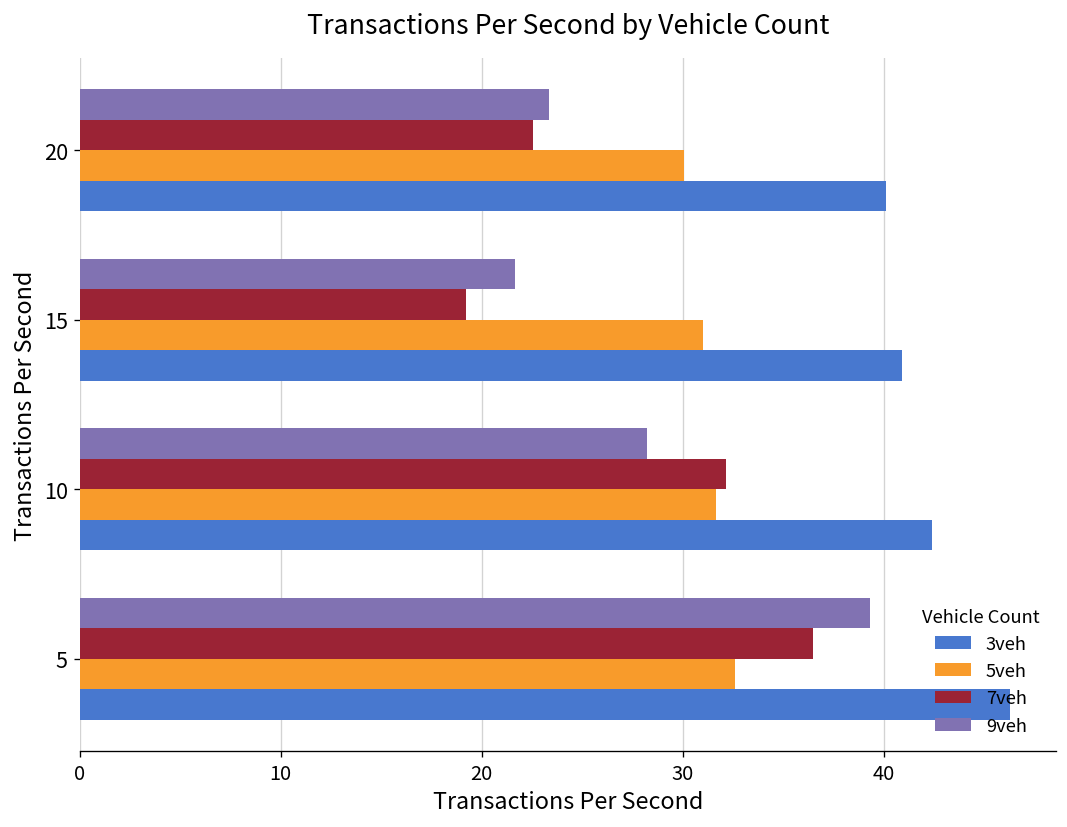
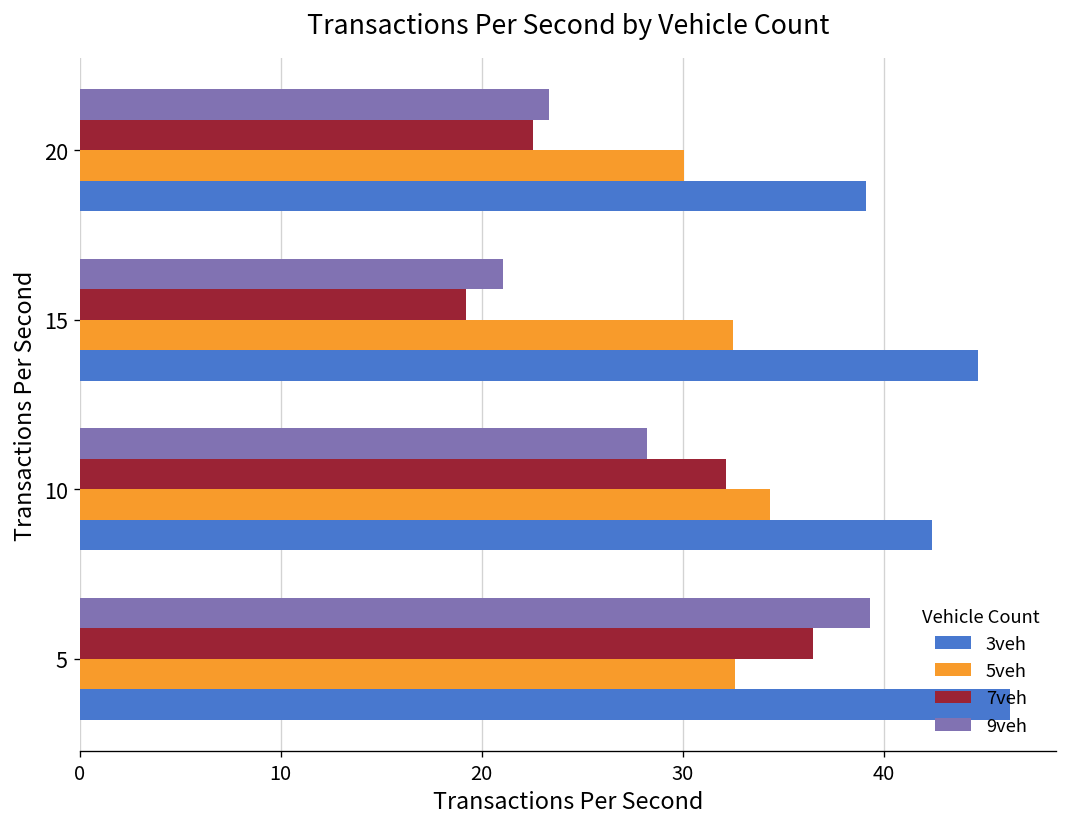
  {
    "3veh": {
-     "20": 40.1,
-     "15": 40.9,
+     "20": 39.1,
+     "15": 44.7,
      "10": 42.4,
      "5": 46.3
    },
    "5veh": {
      "20": 30.0,
-     "15": 31.0,
-     "10": 31.7,
+     "15": 32.5,
+     "10": 34.4,
      "5": 32.6
    },
    "7veh": {
      "20": 22.6,
      "15": 19.2,
      "10": 32.2,
      "5": 36.5
    },
    "9veh": {
      "20": 23.3,
-     "15": 21.7,
+     "15": 21.1,
      "10": 28.2,
      "5": 39.3
    }
  }
